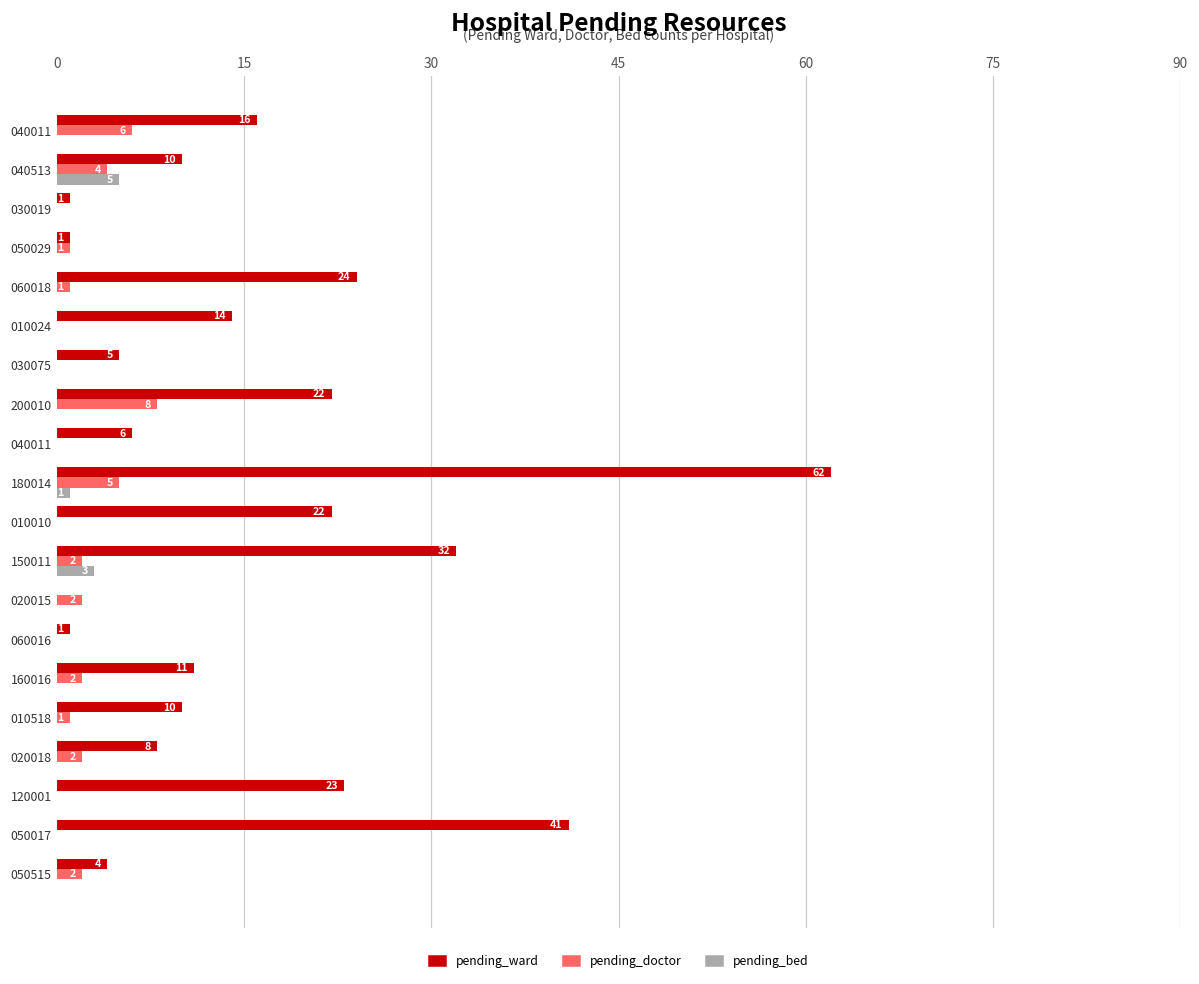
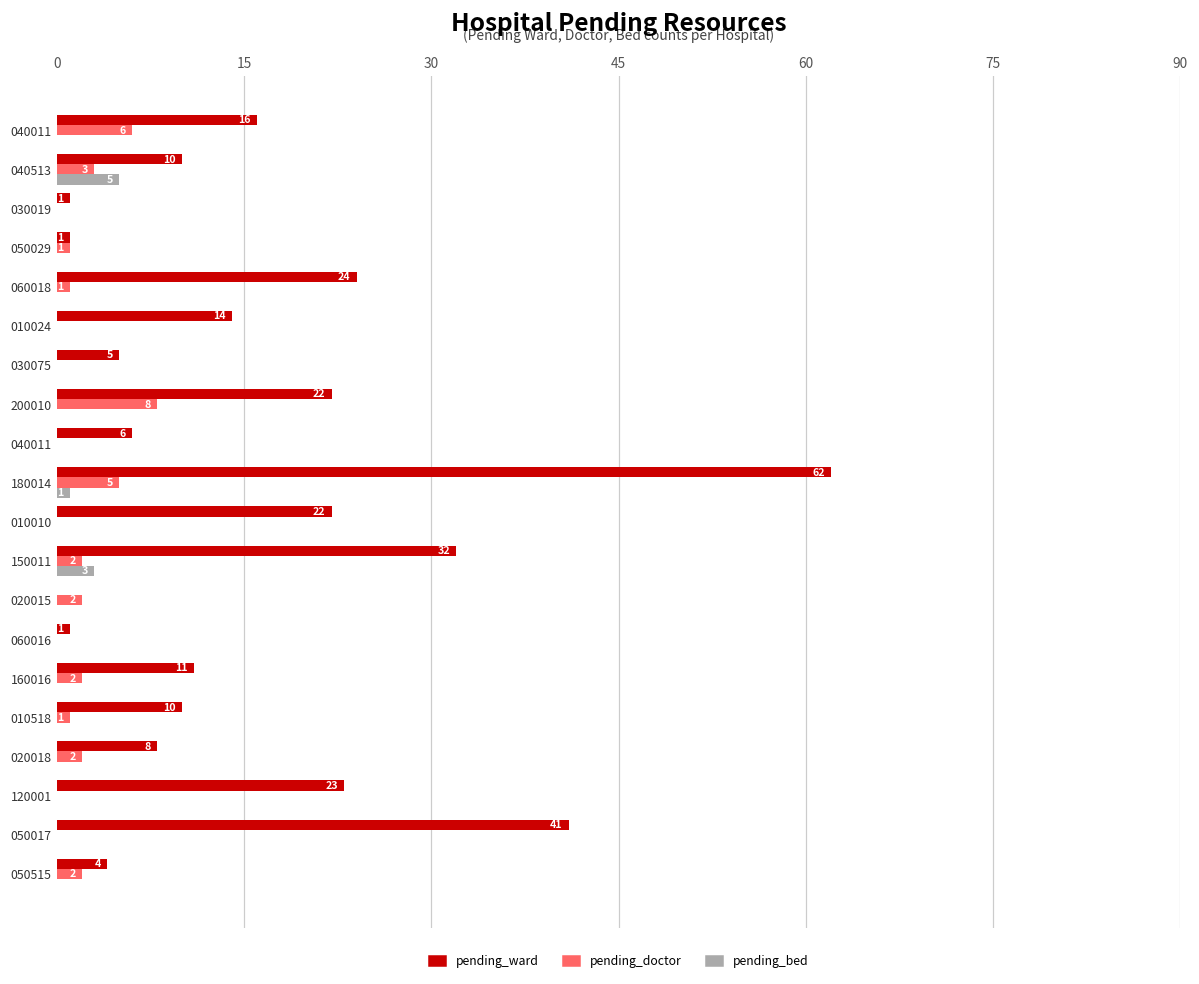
  {
    "pending_ward": {
      "040513": 10,
      "030019": 1,
      "050029": 1,
      "060018": 24,
      "010024": 14,
      "030075": 5,
      "200010": 22,
      "180014": 62,
      "010010": 22,
      "150011": 32,
      "060016": 1,
      "160016": 11,
      "010518": 10,
      "020018": 8,
      "120001": 23,
      "050017": 41,
      "050515": 4
    },
    "pending_doctor": {
-     "040513": 4,
+     "040513": 3,
      "050029": 1,
      "060018": 1,
      "200010": 8,
      "180014": 5,
      "150011": 2,
      "020015": 2,
      "160016": 2,
      "010518": 1,
      "020018": 2,
      "050515": 2
    },
    "pending_bed": {
      "040513": 5,
      "180014": 1,
      "150011": 3
    }
  }
